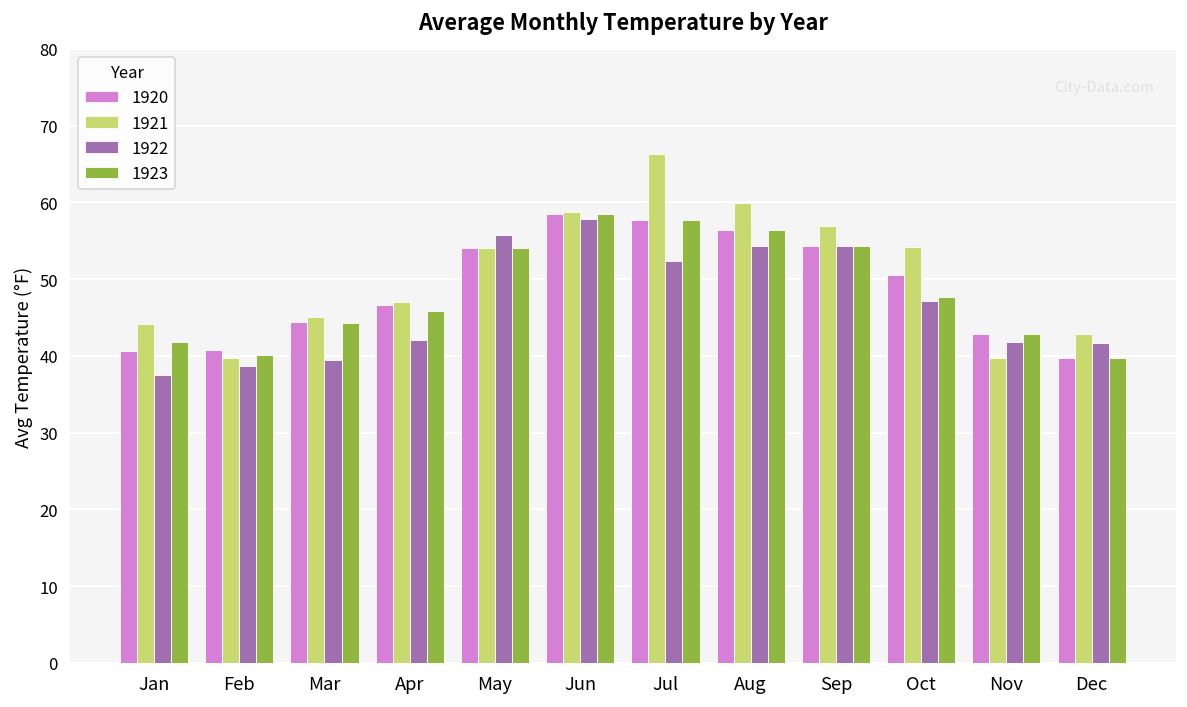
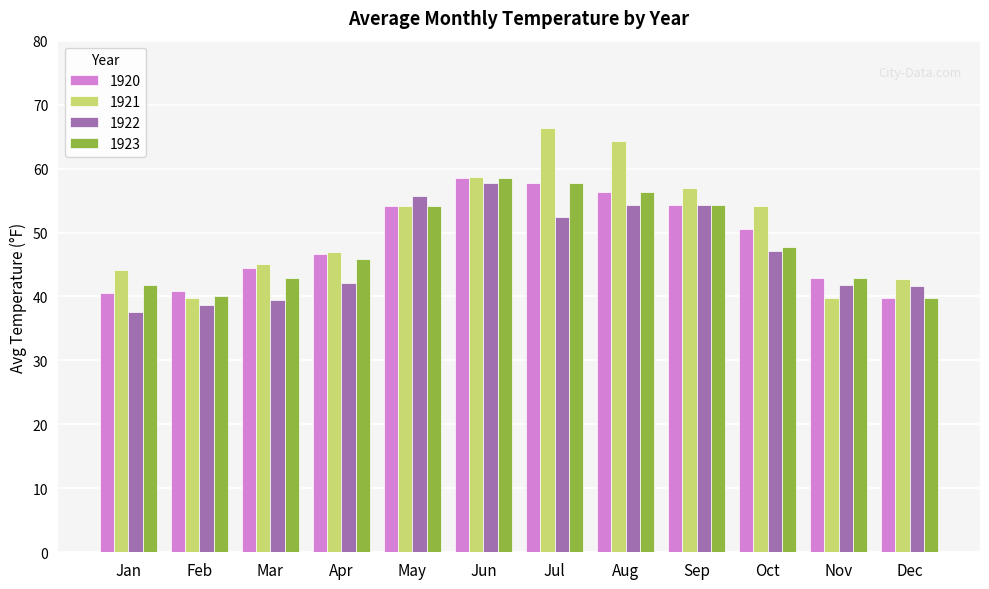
  {
    "1920": {
      "Jan": 41,
      "Feb": 41,
      "Mar": 44,
      "Apr": 47,
      "May": 54,
      "Jun": 59,
      "Jul": 58,
      "Aug": 56,
      "Sep": 54,
      "Oct": 51,
      "Nov": 43,
      "Dec": 40
    },
    "1921": {
      "Jan": 44,
      "Feb": 40,
      "Mar": 45,
      "Apr": 47,
      "May": 54,
      "Jun": 59,
      "Jul": 66,
-     "Aug": 60,
+     "Aug": 64,
      "Sep": 57,
      "Oct": 54,
      "Nov": 40,
      "Dec": 43
    },
    "1922": {
      "Jan": 38,
      "Feb": 39,
      "Mar": 40,
      "Apr": 42,
      "May": 56,
      "Jun": 58,
      "Jul": 52,
      "Aug": 54,
      "Sep": 54,
      "Oct": 47,
      "Nov": 42,
      "Dec": 42
    },
    "1923": {
      "Jan": 42,
      "Feb": 40,
-     "Mar": 44,
+     "Mar": 43,
      "Apr": 46,
      "May": 54,
      "Jun": 59,
      "Jul": 58,
      "Aug": 56,
      "Sep": 54,
      "Oct": 48,
      "Nov": 43,
      "Dec": 40
    }
  }
